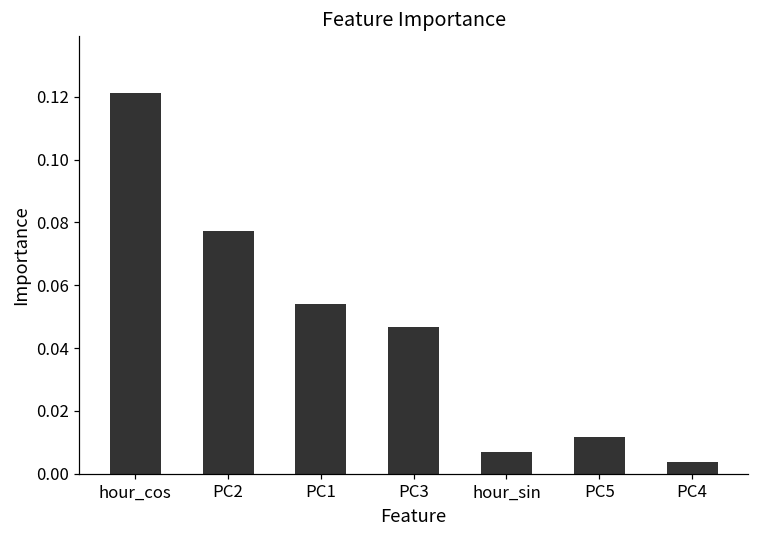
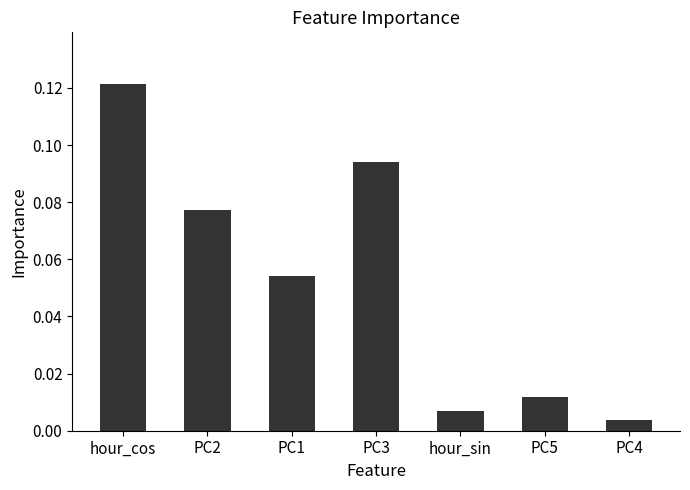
  {
    "hour_cos": 0.121,
    "PC2": 0.077,
    "PC1": 0.054,
-   "PC3": 0.047,
+   "PC3": 0.094,
    "hour_sin": 0.007,
    "PC5": 0.012,
    "PC4": 0.004
  }
